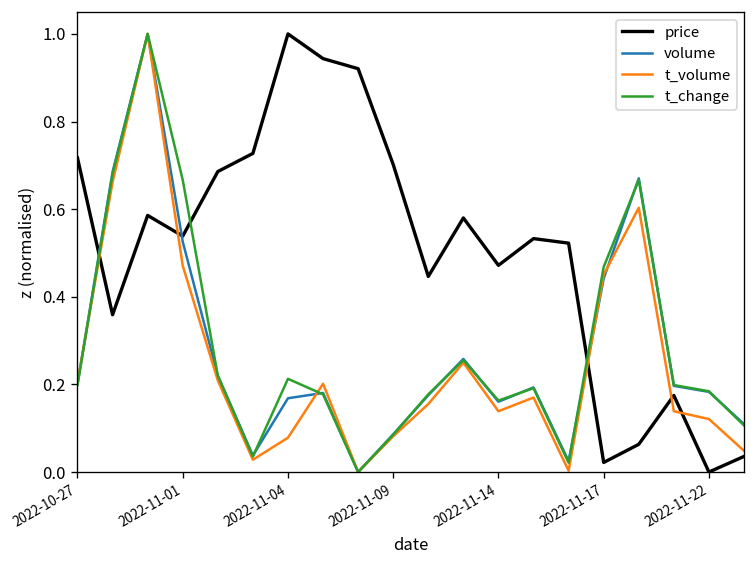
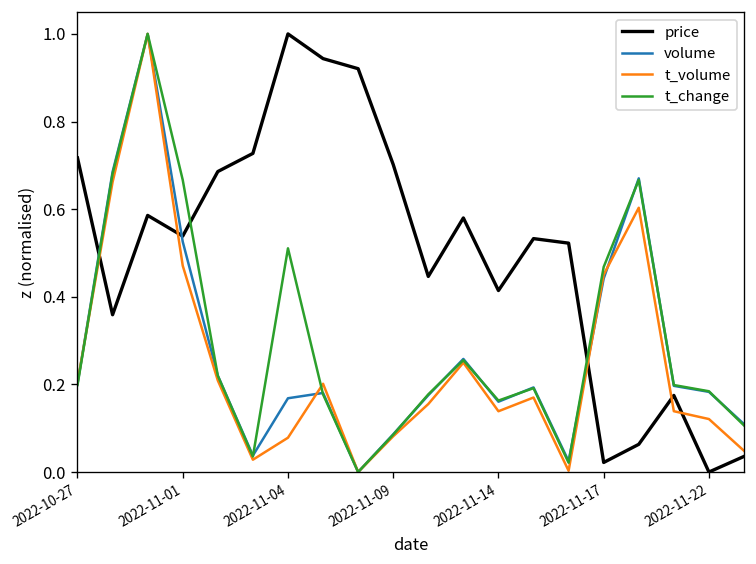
  {
    "price": {
      "2022-10-27": 0.72,
      "2022-11-01": 0.54,
      "2022-11-04": 1.00,
      "2022-11-09": 0.70,
-     "2022-11-14": 0.47,
+     "2022-11-14": 0.41,
      "2022-11-17": 0.02,
      "2022-11-22": 0.00
    },
    "volume": {
      "2022-11-01": 0.53,
      "2022-11-04": 0.17,
      "2022-11-17": 0.44
    },
    "t_volume": {
      "2022-11-01": 0.47,
      "2022-11-04": 0.08,
      "2022-11-14": 0.14,
      "2022-11-17": 0.45,
      "2022-11-22": 0.12
    },
    "t_change": {
      "2022-11-01": 0.67,
-     "2022-11-04": 0.21,
+     "2022-11-04": 0.51,
      "2022-11-17": 0.47
    }
  }
